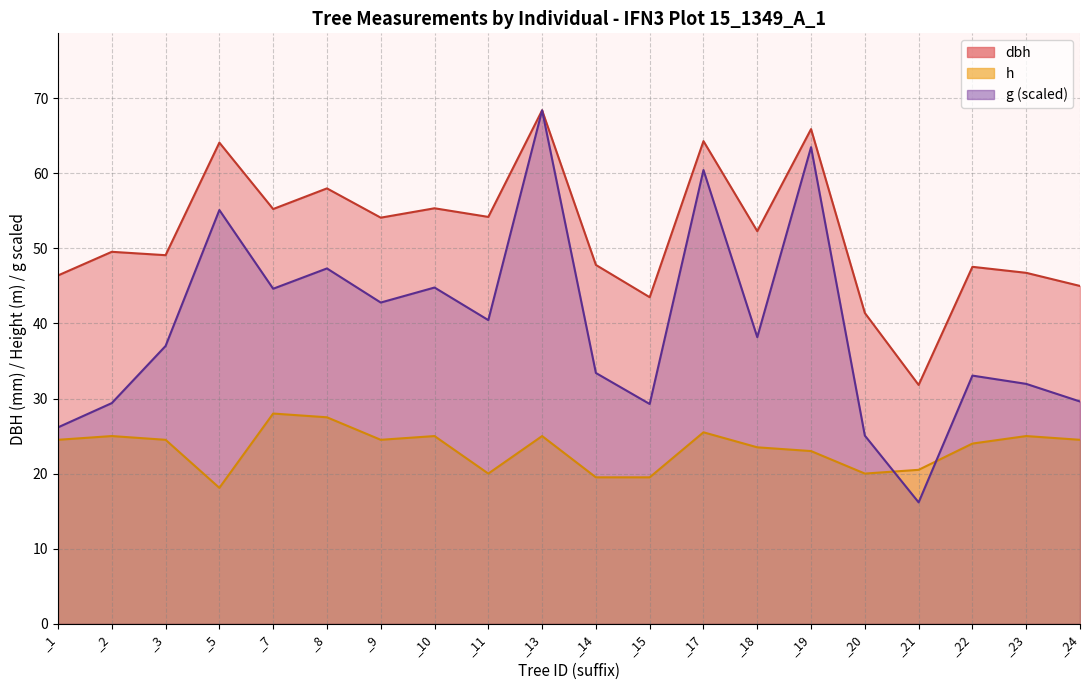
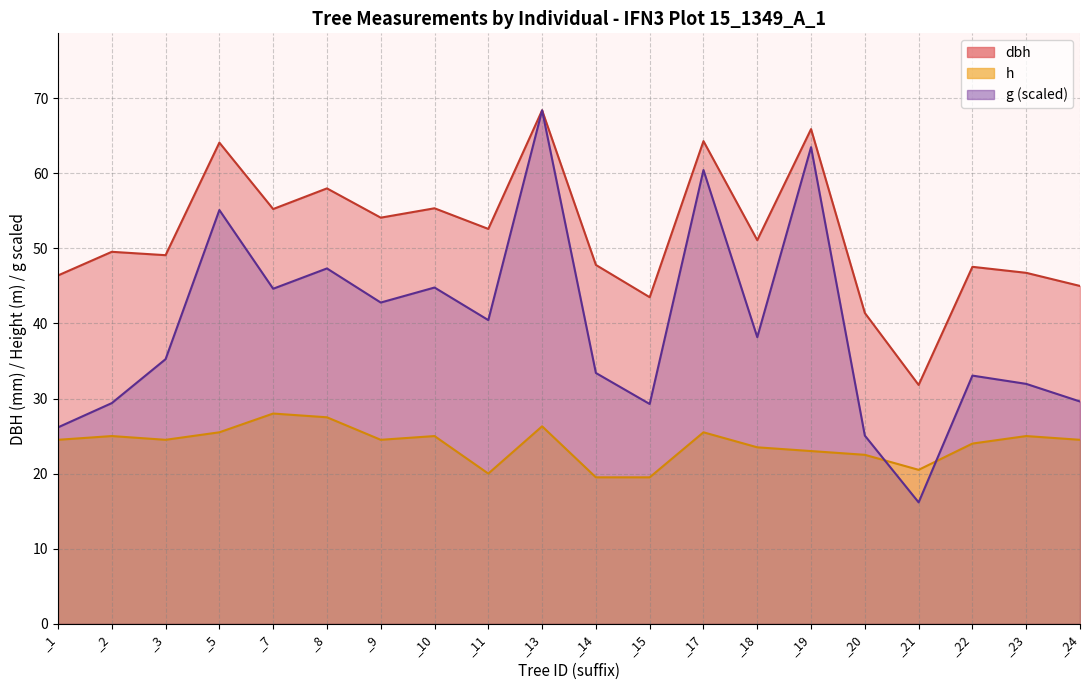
  {
    "dbh": {
      "_1": 46,
      "_2": 50,
      "_3": 49,
      "_5": 64,
      "_7": 55,
      "_8": 58,
      "_9": 54,
      "_10": 55,
-     "_11": 54,
+     "_11": 53,
      "_14": 48,
      "_15": 44,
      "_17": 64,
-     "_18": 52,
+     "_18": 51,
      "_19": 66,
      "_20": 41,
      "_21": 32,
      "_22": 48,
      "_23": 47,
      "_24": 45
    },
    "h": {
      "_1": 25,
      "_2": 25,
      "_3": 25,
-     "_5": 18,
+     "_5": 26,
      "_7": 28,
      "_8": 28,
      "_9": 25,
      "_10": 25,
      "_11": 20,
-     "_13": 25,
+     "_13": 26,
      "_14": 20,
      "_15": 20,
      "_17": 26,
      "_18": 24,
      "_19": 23,
-     "_20": 20,
+     "_20": 23,
      "_21": 21,
      "_22": 24,
      "_23": 25,
      "_24": 25
    },
    "g (scaled)": {
      "_1": 26,
      "_2": 29,
-     "_3": 37,
+     "_3": 35,
      "_5": 55,
      "_7": 45,
      "_8": 47,
      "_9": 43,
      "_10": 45,
      "_11": 40,
      "_14": 33,
      "_15": 29,
      "_17": 60,
      "_18": 38,
      "_19": 63,
      "_20": 25,
      "_21": 16,
      "_22": 33,
      "_23": 32,
      "_24": 30
    }
  }
